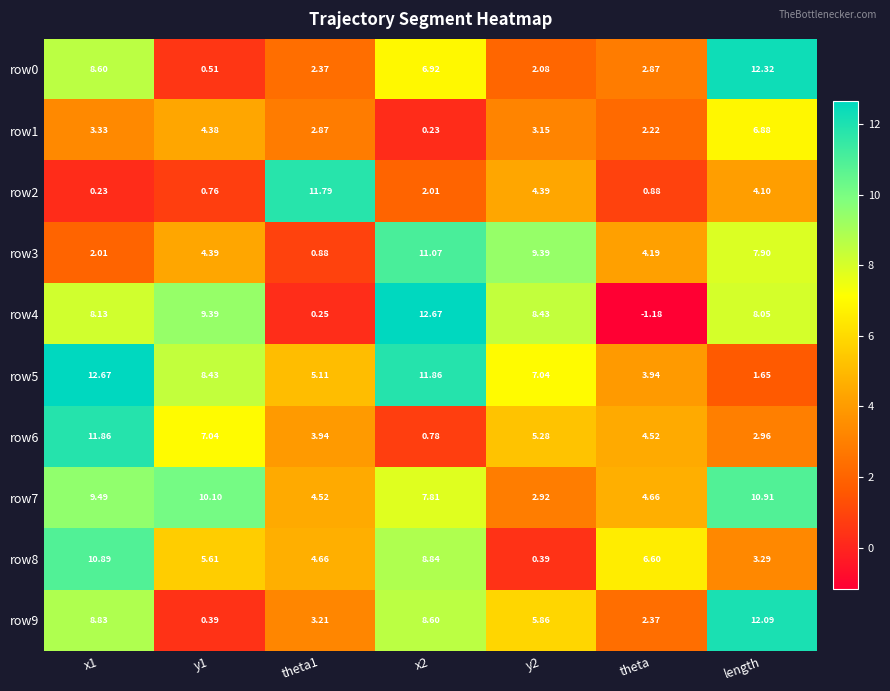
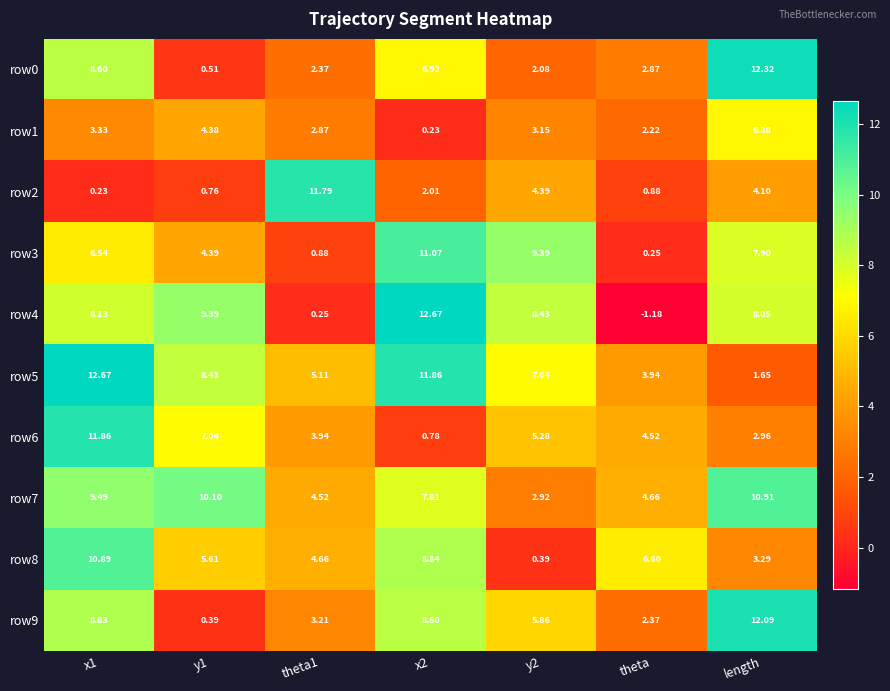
  {
    "row0": {
      "x1": 8.60,
      "y1": 0.51,
      "theta1": 2.37,
      "x2": 6.92,
      "y2": 2.08,
      "theta": 2.87,
      "length": 12.32
    },
    "row1": {
      "x1": 3.33,
      "y1": 4.38,
      "theta1": 2.87,
      "x2": 0.23,
      "y2": 3.15,
      "theta": 2.22,
      "length": 6.88
    },
    "row2": {
      "x1": 0.23,
      "y1": 0.76,
      "theta1": 11.79,
      "x2": 2.01,
      "y2": 4.39,
      "theta": 0.88,
      "length": 4.10
    },
    "row3": {
-     "x1": 2.01,
+     "x1": 6.54,
      "y1": 4.39,
      "theta1": 0.88,
      "x2": 11.07,
      "y2": 9.39,
-     "theta": 4.19,
+     "theta": 0.25,
      "length": 7.90
    },
    "row4": {
      "x1": 8.13,
      "y1": 9.39,
      "theta1": 0.25,
      "x2": 12.67,
      "y2": 8.43,
      "theta": -1.18,
      "length": 8.05
    },
    "row5": {
      "x1": 12.67,
      "y1": 8.43,
      "theta1": 5.11,
      "x2": 11.86,
      "y2": 7.04,
      "theta": 3.94,
      "length": 1.65
    },
    "row6": {
      "x1": 11.86,
      "y1": 7.04,
      "theta1": 3.94,
      "x2": 0.78,
      "y2": 5.28,
      "theta": 4.52,
      "length": 2.96
    },
    "row7": {
      "x1": 9.49,
      "y1": 10.10,
      "theta1": 4.52,
      "x2": 7.81,
      "y2": 2.92,
      "theta": 4.66,
      "length": 10.91
    },
    "row8": {
      "x1": 10.89,
      "y1": 5.61,
      "theta1": 4.66,
      "x2": 8.84,
      "y2": 0.39,
      "theta": 6.60,
      "length": 3.29
    },
    "row9": {
      "x1": 8.83,
      "y1": 0.39,
      "theta1": 3.21,
      "x2": 8.60,
      "y2": 5.86,
      "theta": 2.37,
      "length": 12.09
    }
  }
